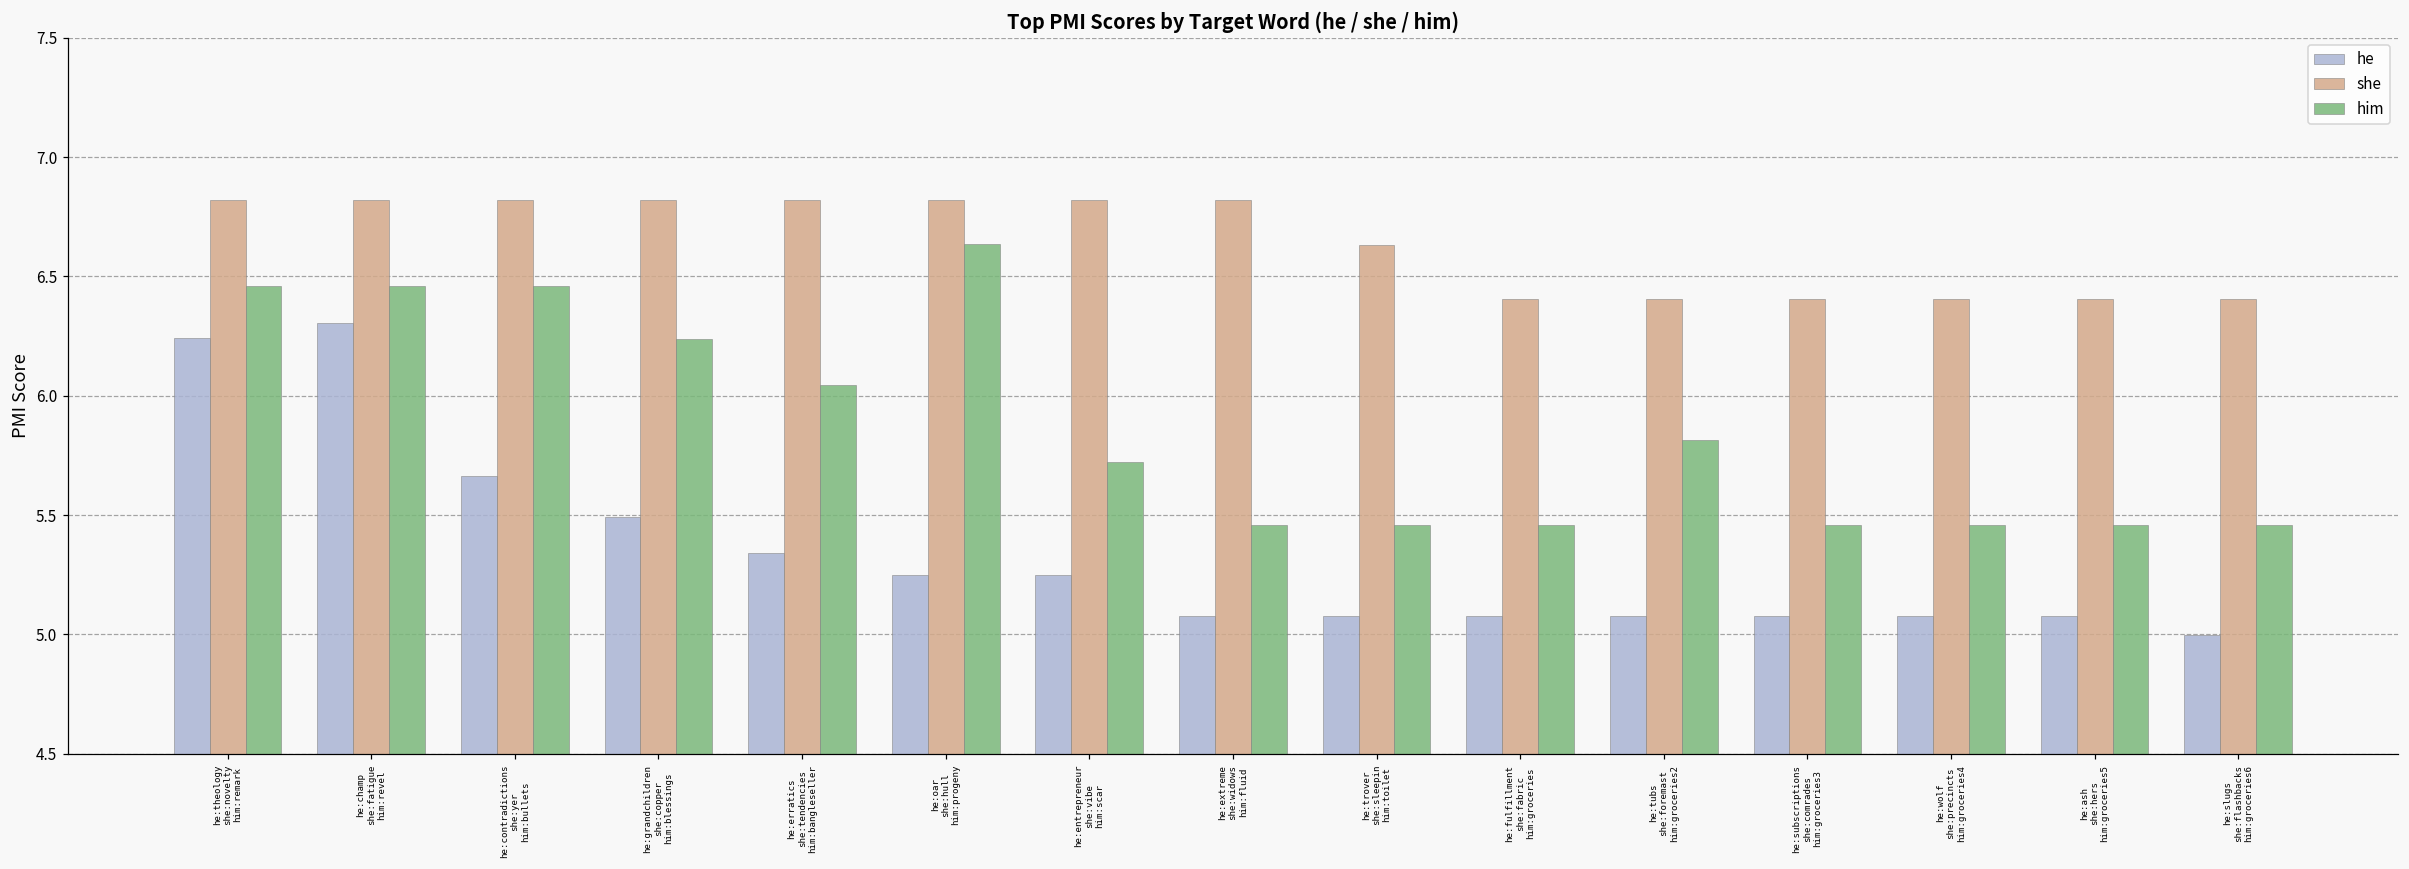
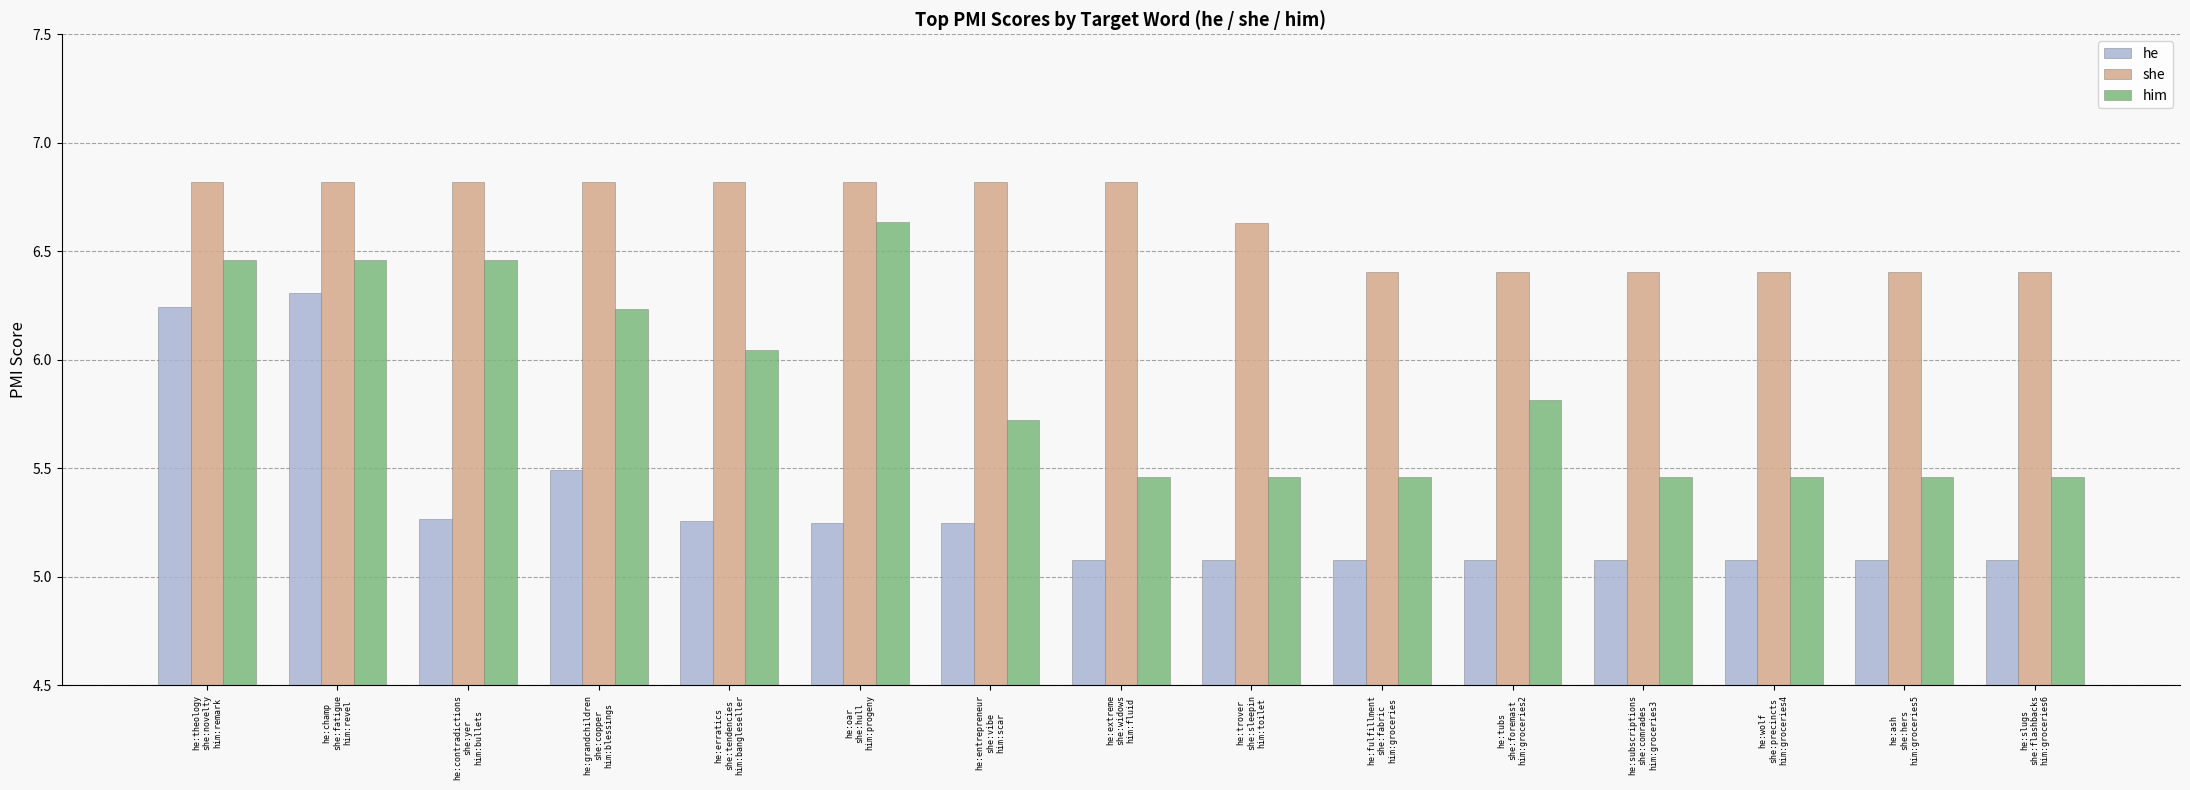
  {
    "he": {
      "he:theology she:novelty him:remark": 6.24,
      "he:champ she:fatigue him:revel": 6.31,
-     "he:contradictions she:yer him:bullets": 5.66,
+     "he:contradictions she:yer him:bullets": 5.26,
      "he:grandchildren she:copper him:blessings": 5.49,
-     "he:erratics she:tendencies him:bangleseller": 5.34,
+     "he:erratics she:tendencies him:bangleseller": 5.26,
      "he:oar she:hull him:progeny": 5.25,
      "he:entrepreneur she:vibe him:scar": 5.25,
      "he:extreme she:widows him:fluid": 5.08,
      "he:trover she:sleepin him:toilet": 5.08,
      "he:fulfillment she:fabric him:groceries": 5.08,
      "he:tubs she:foremast him:groceries2": 5.08,
      "he:subscriptions she:comrades him:groceries3": 5.08,
      "he:wolf she:precincts him:groceries4": 5.08,
      "he:ash she:hers him:groceries5": 5.08,
-     "he:slugs she:flashbacks him:groceries6": 5.00
+     "he:slugs she:flashbacks him:groceries6": 5.08
    },
    "she": {
      "he:theology she:novelty him:remark": 6.82,
      "he:champ she:fatigue him:revel": 6.82,
      "he:contradictions she:yer him:bullets": 6.82,
      "he:grandchildren she:copper him:blessings": 6.82,
      "he:erratics she:tendencies him:bangleseller": 6.82,
      "he:oar she:hull him:progeny": 6.82,
      "he:entrepreneur she:vibe him:scar": 6.82,
      "he:extreme she:widows him:fluid": 6.82,
      "he:trover she:sleepin him:toilet": 6.63,
      "he:fulfillment she:fabric him:groceries": 6.41,
      "he:tubs she:foremast him:groceries2": 6.41,
      "he:subscriptions she:comrades him:groceries3": 6.41,
      "he:wolf she:precincts him:groceries4": 6.41,
      "he:ash she:hers him:groceries5": 6.41,
      "he:slugs she:flashbacks him:groceries6": 6.41
    },
    "him": {
      "he:theology she:novelty him:remark": 6.46,
      "he:champ she:fatigue him:revel": 6.46,
      "he:contradictions she:yer him:bullets": 6.46,
      "he:grandchildren she:copper him:blessings": 6.24,
      "he:erratics she:tendencies him:bangleseller": 6.04,
      "he:oar she:hull him:progeny": 6.63,
      "he:entrepreneur she:vibe him:scar": 5.72,
      "he:extreme she:widows him:fluid": 5.46,
      "he:trover she:sleepin him:toilet": 5.46,
      "he:fulfillment she:fabric him:groceries": 5.46,
      "he:tubs she:foremast him:groceries2": 5.81,
      "he:subscriptions she:comrades him:groceries3": 5.46,
      "he:wolf she:precincts him:groceries4": 5.46,
      "he:ash she:hers him:groceries5": 5.46,
      "he:slugs she:flashbacks him:groceries6": 5.46
    }
  }
